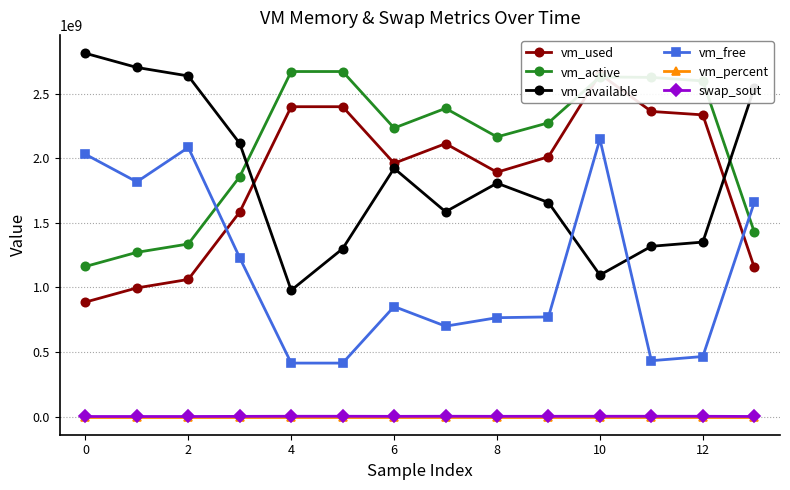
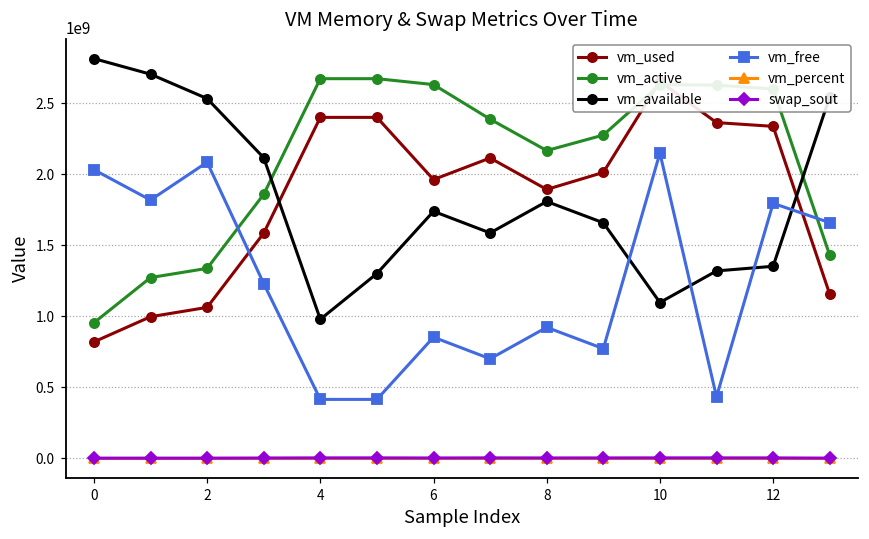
  {
    "vm_used": {
-     "0": 890000000,
+     "0": 820000000,
      "2": 1060000000,
      "4": 2400000000,
      "6": 1960000000,
      "8": 1890000000,
      "12": 2340000000
    },
    "vm_active": {
-     "0": 1160000000,
+     "0": 950000000,
      "2": 1340000000,
      "4": 2670000000,
-     "6": 2230000000,
+     "6": 2630000000,
      "8": 2170000000
    },
    "vm_available": {
      "0": 2810000000,
-     "2": 2640000000,
+     "2": 2530000000,
      "4": 980000000,
-     "6": 1920000000,
+     "6": 1740000000,
      "8": 1810000000,
      "10": 1100000000,
      "12": 1350000000
    },
    "vm_free": {
      "0": 2030000000,
      "2": 2080000000,
      "4": 410000000,
      "6": 850000000,
-     "8": 770000000,
+     "8": 920000000,
      "10": 2150000000,
-     "12": 470000000
+     "12": 1790000000
    }
  }
